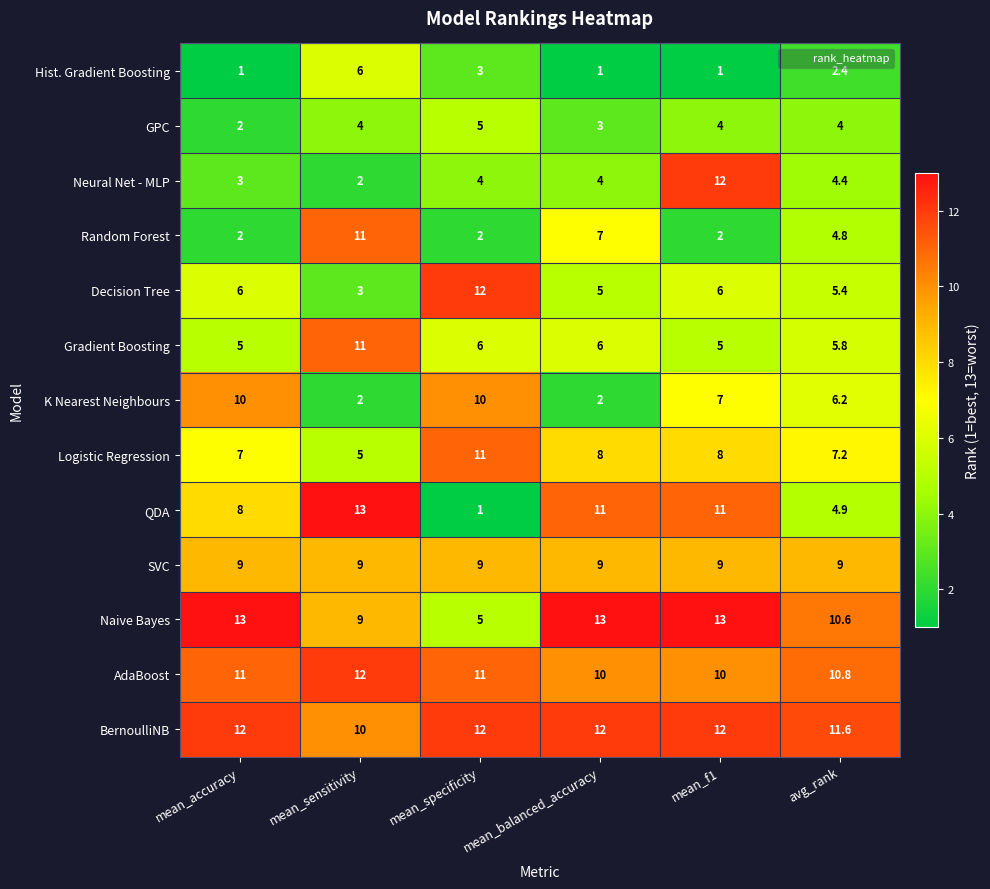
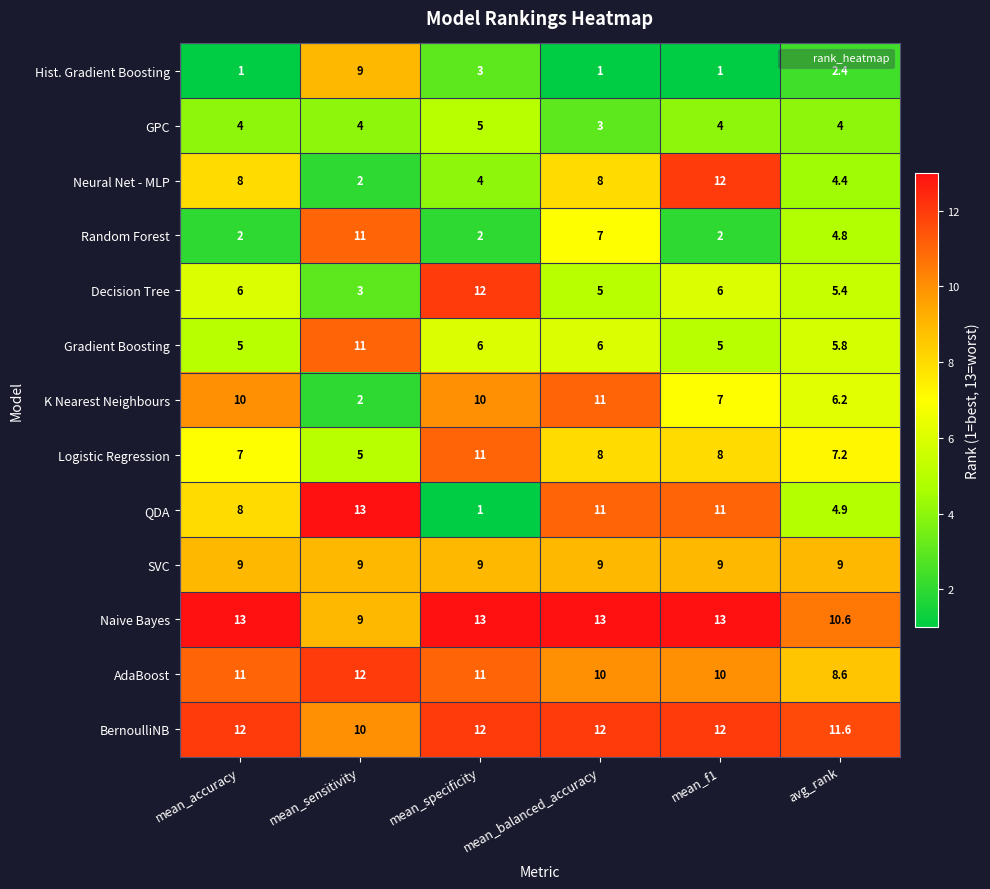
  {
    "Hist. Gradient Boosting": {
      "mean_accuracy": 1,
-     "mean_sensitivity": 6,
+     "mean_sensitivity": 9,
      "mean_specificity": 3,
      "mean_balanced_accuracy": 1,
      "mean_f1": 1
    },
    "GPC": {
-     "mean_accuracy": 2,
+     "mean_accuracy": 4,
      "mean_sensitivity": 4,
      "mean_specificity": 5,
      "mean_balanced_accuracy": 3,
      "mean_f1": 4,
      "avg_rank": 4
    },
    "Neural Net - MLP": {
-     "mean_accuracy": 3,
+     "mean_accuracy": 8,
      "mean_sensitivity": 2,
      "mean_specificity": 4,
-     "mean_balanced_accuracy": 4,
+     "mean_balanced_accuracy": 8,
      "mean_f1": 12,
      "avg_rank": 4.4
    },
    "Random Forest": {
      "mean_accuracy": 2,
      "mean_sensitivity": 11,
      "mean_specificity": 2,
      "mean_balanced_accuracy": 7,
      "mean_f1": 2,
      "avg_rank": 4.8
    },
    "Decision Tree": {
      "mean_accuracy": 6,
      "mean_sensitivity": 3,
      "mean_specificity": 12,
      "mean_balanced_accuracy": 5,
      "mean_f1": 6,
      "avg_rank": 5.4
    },
    "Gradient Boosting": {
      "mean_accuracy": 5,
      "mean_sensitivity": 11,
      "mean_specificity": 6,
      "mean_balanced_accuracy": 6,
      "mean_f1": 5,
      "avg_rank": 5.8
    },
    "K Nearest Neighbours": {
      "mean_accuracy": 10,
      "mean_sensitivity": 2,
      "mean_specificity": 10,
-     "mean_balanced_accuracy": 2,
+     "mean_balanced_accuracy": 11,
      "mean_f1": 7,
      "avg_rank": 6.2
    },
    "Logistic Regression": {
      "mean_accuracy": 7,
      "mean_sensitivity": 5,
      "mean_specificity": 11,
      "mean_balanced_accuracy": 8,
      "mean_f1": 8,
      "avg_rank": 7.2
    },
    "QDA": {
      "mean_accuracy": 8,
      "mean_sensitivity": 13,
      "mean_specificity": 1,
      "mean_balanced_accuracy": 11,
      "mean_f1": 11,
      "avg_rank": 4.9
    },
    "SVC": {
      "mean_accuracy": 9,
      "mean_sensitivity": 9,
      "mean_specificity": 9,
      "mean_balanced_accuracy": 9,
      "mean_f1": 9,
      "avg_rank": 9
    },
    "Naive Bayes": {
      "mean_accuracy": 13,
      "mean_sensitivity": 9,
-     "mean_specificity": 5,
+     "mean_specificity": 13,
      "mean_balanced_accuracy": 13,
      "mean_f1": 13,
      "avg_rank": 10.6
    },
    "AdaBoost": {
      "mean_accuracy": 11,
      "mean_sensitivity": 12,
      "mean_specificity": 11,
      "mean_balanced_accuracy": 10,
      "mean_f1": 10,
-     "avg_rank": 10.8
+     "avg_rank": 8.6
    },
    "BernoulliNB": {
      "mean_accuracy": 12,
      "mean_sensitivity": 10,
      "mean_specificity": 12,
      "mean_balanced_accuracy": 12,
      "mean_f1": 12,
      "avg_rank": 11.6
    }
  }
